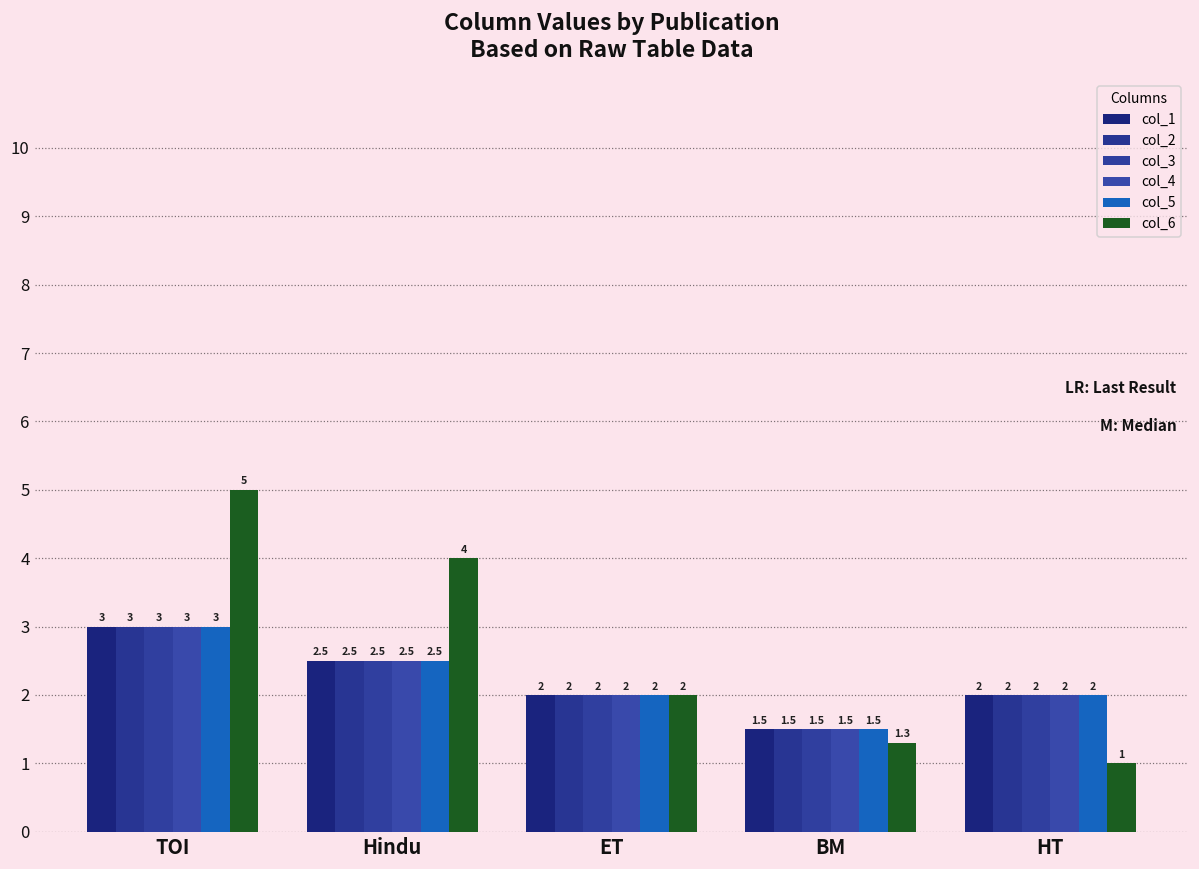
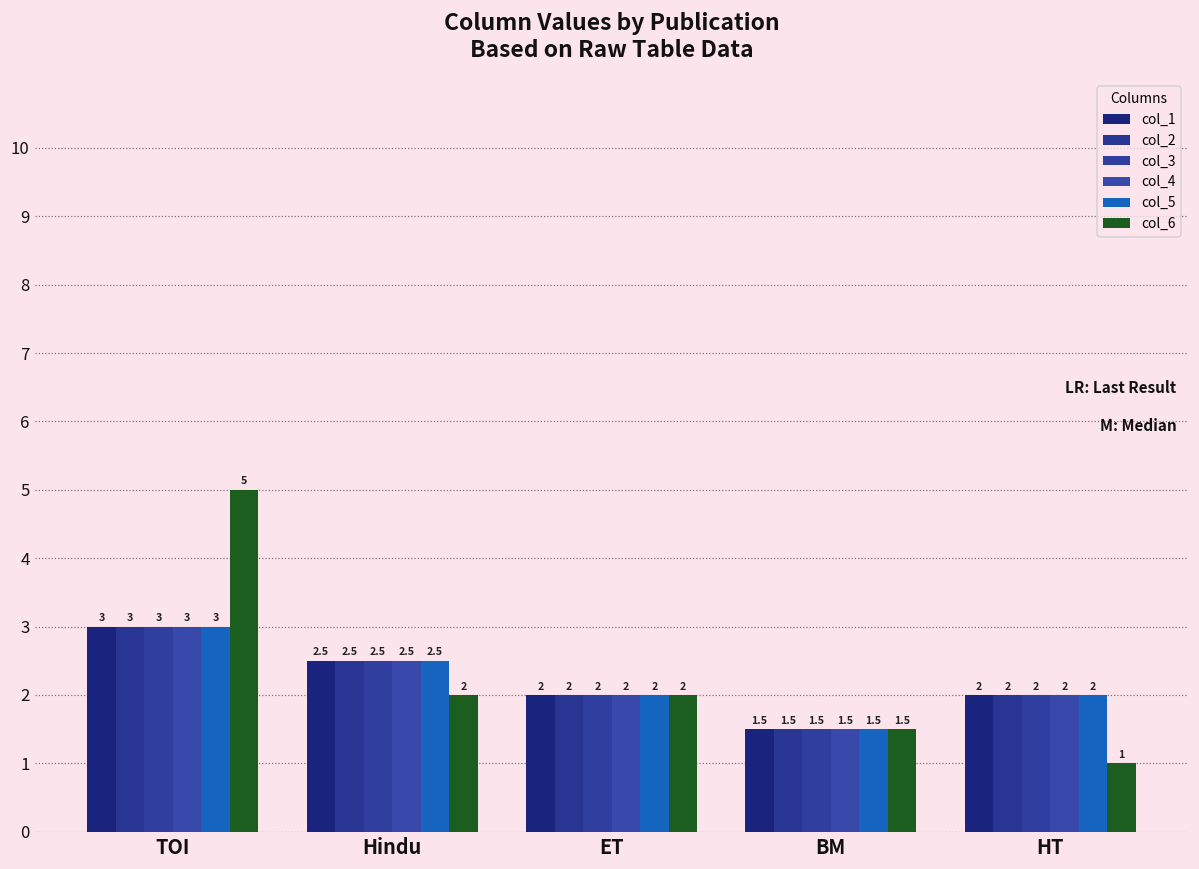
  {
    "col_6": {
      "TOI": 5,
-     "Hindu": 4,
+     "Hindu": 2,
      "ET": 2,
-     "BM": 1.3,
+     "BM": 1.5,
      "HT": 1
    }
  }
